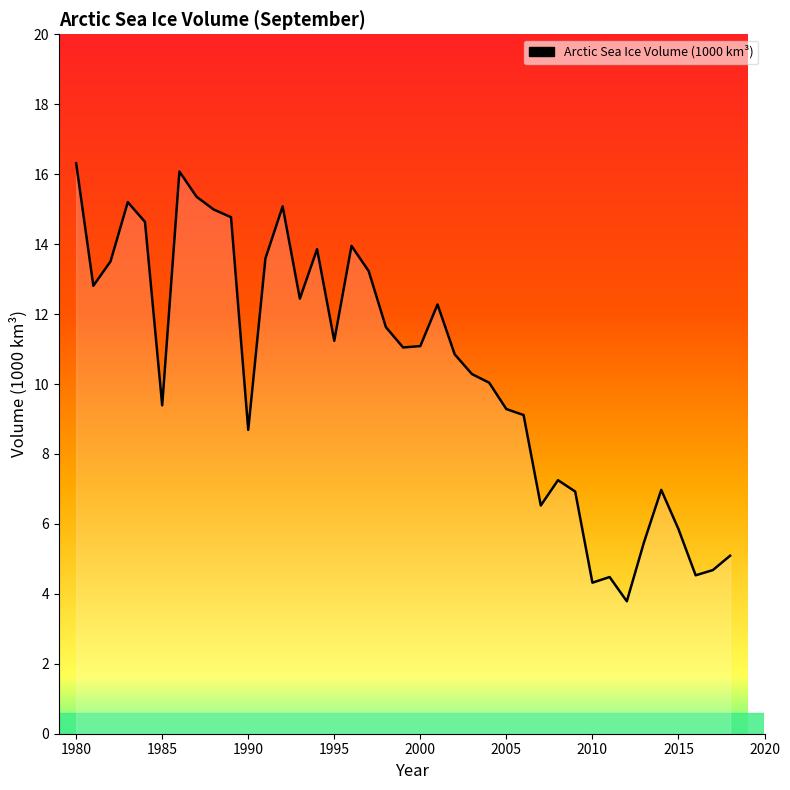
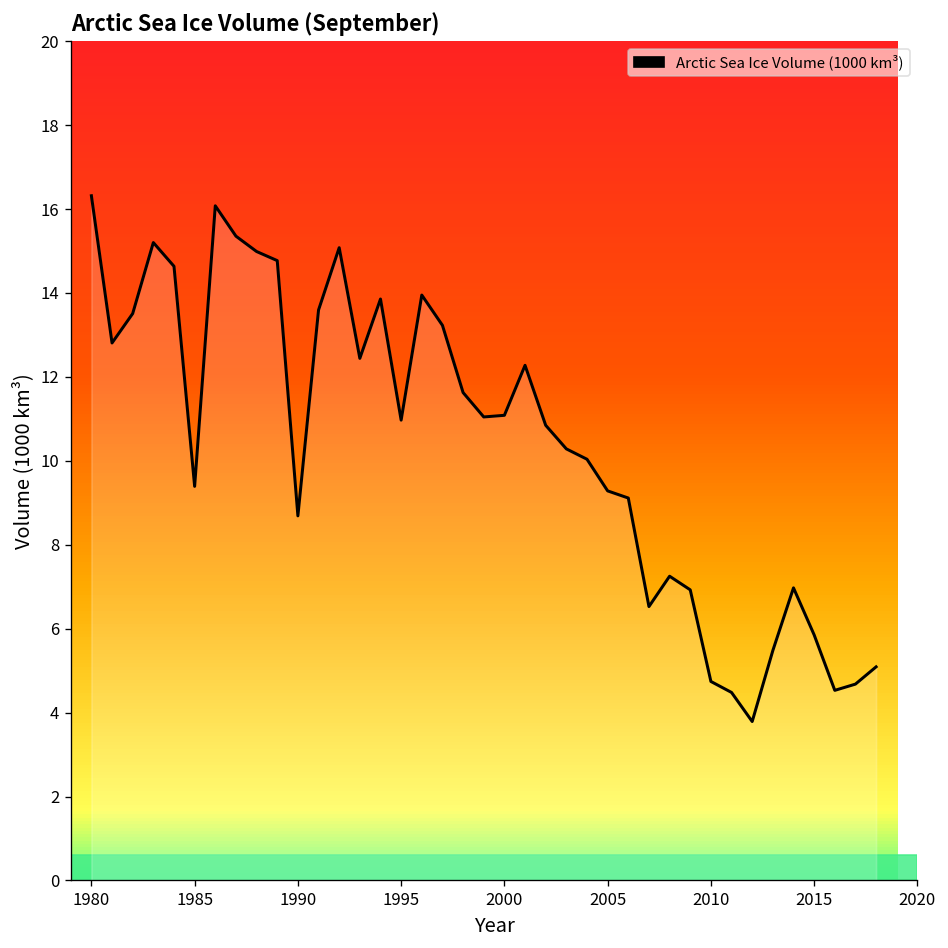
  {
    "1980": 16.3,
    "1985": 9.4,
    "1990": 8.7,
-   "1995": 11.2,
+   "1995": 11.0,
    "2000": 11.1,
    "2005": 9.3,
-   "2010": 4.3,
+   "2010": 4.7,
    "2015": 5.9
  }
